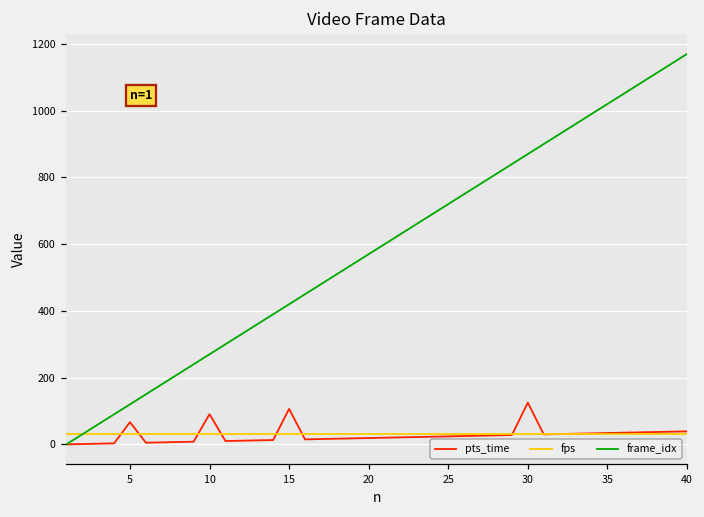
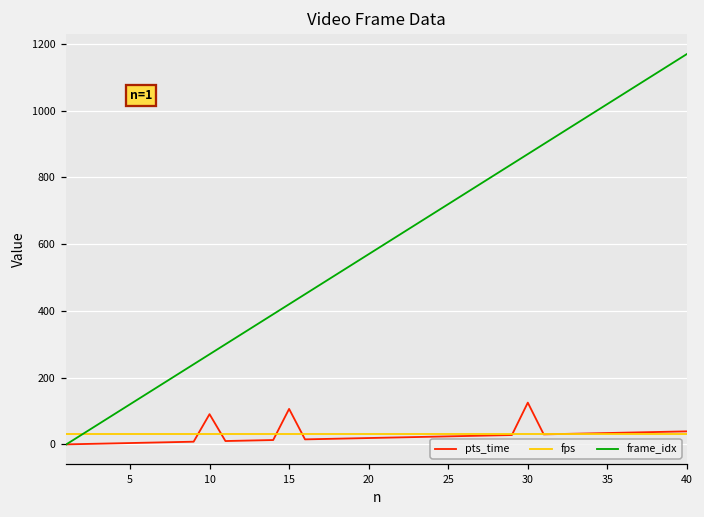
  {
    "pts_time": {
-     "5": 70,
+     "5": 0,
      "10": 90,
      "15": 110,
      "20": 20,
      "30": 130,
      "40": 40
    },
    "fps": {
      "5": 30,
      "10": 30,
      "15": 30,
      "20": 30,
      "30": 30,
      "40": 30
    },
    "frame_idx": {
      "5": 120,
      "10": 270,
      "15": 420,
      "20": 570,
      "25": 720,
      "30": 870,
      "35": 1020,
      "40": 1170
    }
  }
